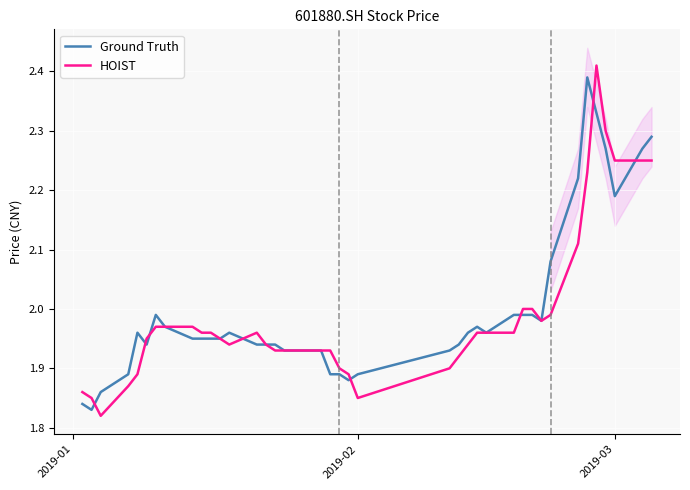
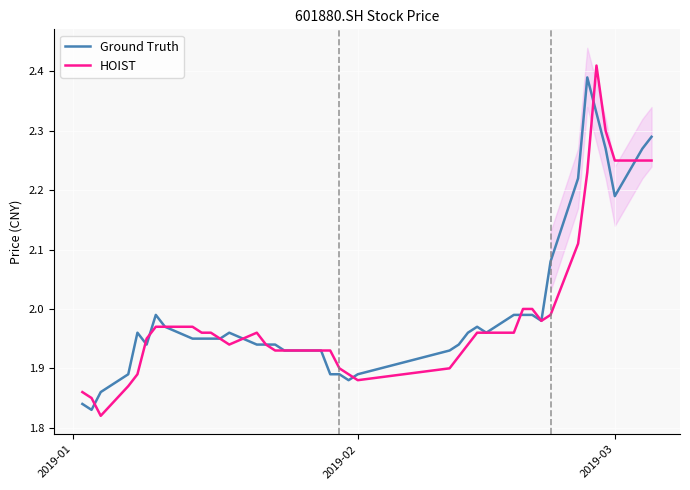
  {
    "Ground Truth": {
      "2019-02": 1.89,
      "2019-03": 2.19
    },
    "HOIST": {
-     "2019-02": 1.85,
+     "2019-02": 1.88,
      "2019-03": 2.25
    }
  }
